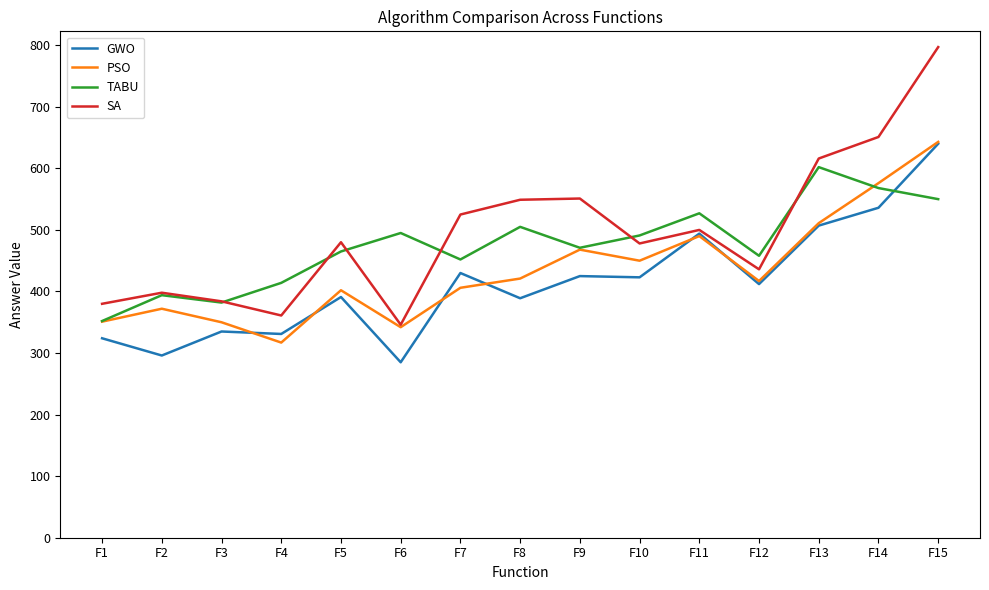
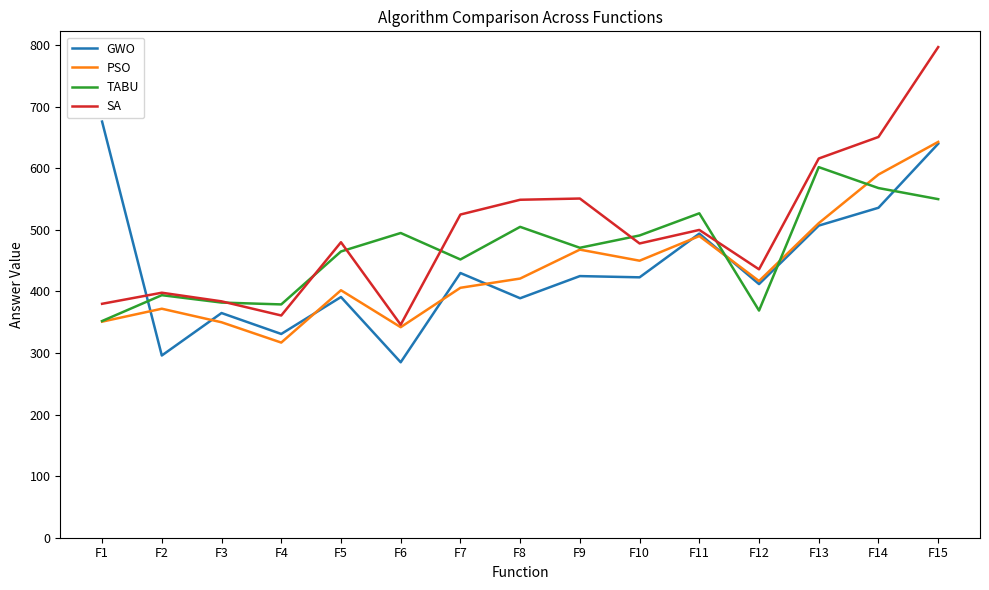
  {
    "GWO": {
-     "F1": 320,
+     "F1": 680,
      "F2": 300,
-     "F3": 340,
+     "F3": 370,
      "F4": 330,
      "F5": 390,
      "F6": 290,
      "F7": 430,
      "F8": 390,
      "F9": 430,
      "F10": 420,
      "F12": 410,
      "F14": 540
    },
    "PSO": {
      "F2": 370,
      "F3": 350,
      "F4": 320,
      "F5": 400,
      "F7": 410,
      "F8": 420,
      "F10": 450,
      "F12": 420,
-     "F14": 580
+     "F14": 590
    },
    "TABU": {
-     "F4": 410,
+     "F4": 380,
      "F5": 470,
      "F6": 500,
      "F7": 450,
      "F8": 510,
      "F10": 490,
      "F11": 530,
-     "F12": 460,
+     "F12": 370,
      "F13": 600,
      "F14": 570,
      "F15": 550
    },
    "SA": {
      "F1": 380,
      "F4": 360,
      "F5": 480,
      "F7": 530,
      "F8": 550,
      "F9": 550,
      "F10": 480,
      "F11": 500,
      "F12": 440,
      "F13": 620,
      "F14": 650,
      "F15": 800
    }
  }
